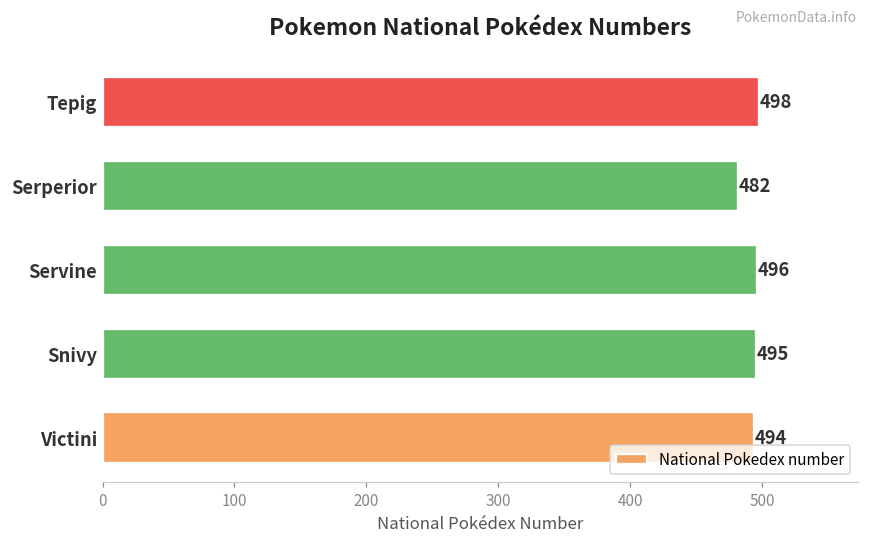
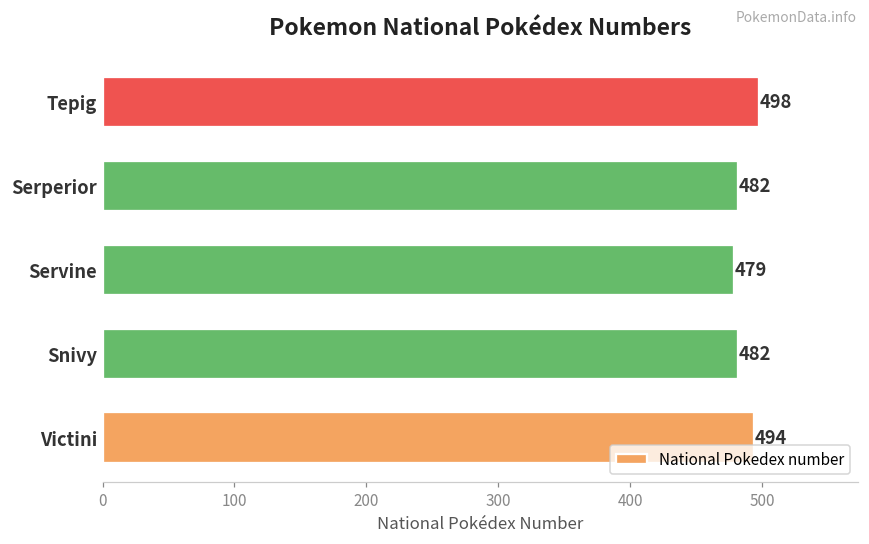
  {
    "Tepig": 498,
    "Serperior": 482,
-   "Servine": 496,
-   "Snivy": 495
+   "Servine": 479,
+   "Snivy": 482
  }
